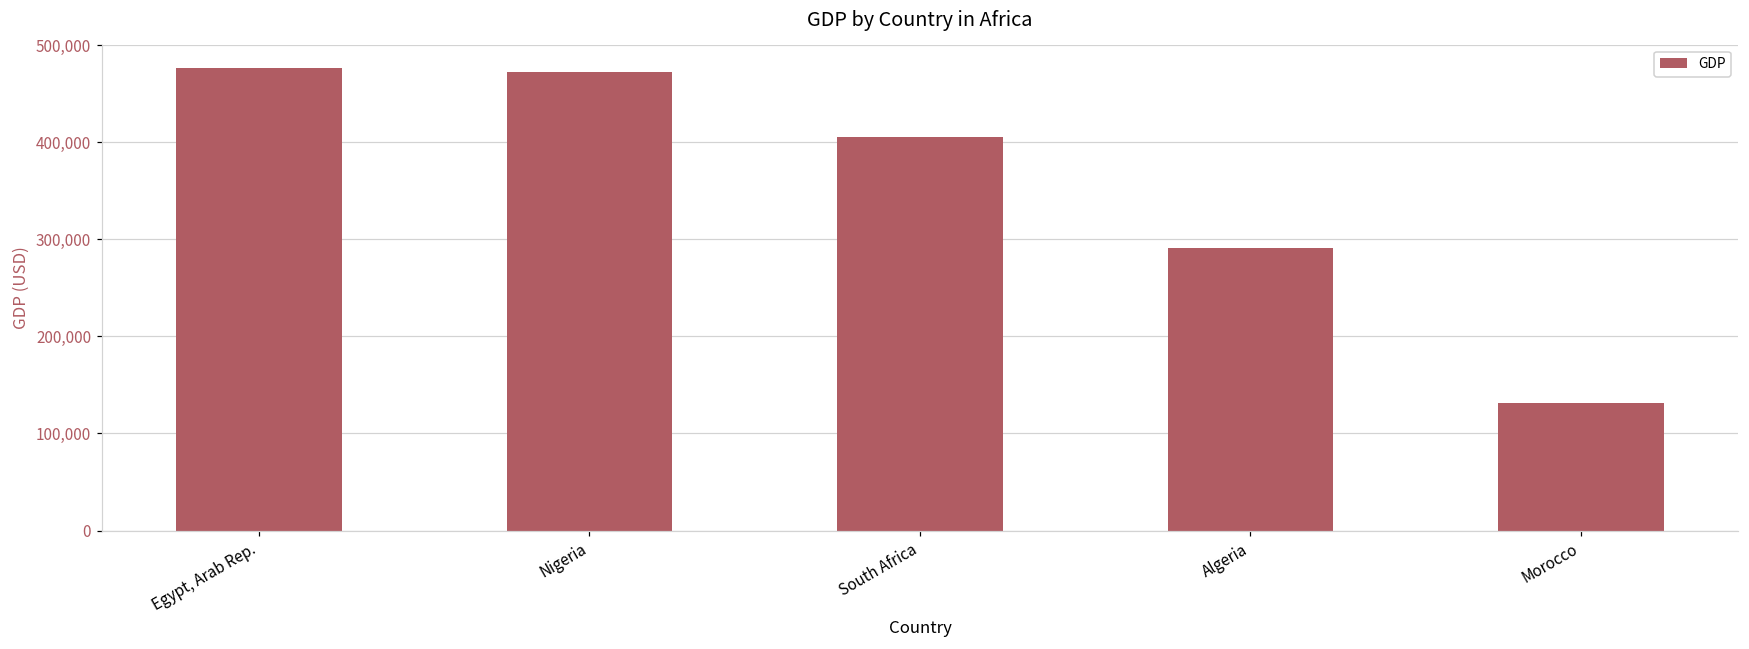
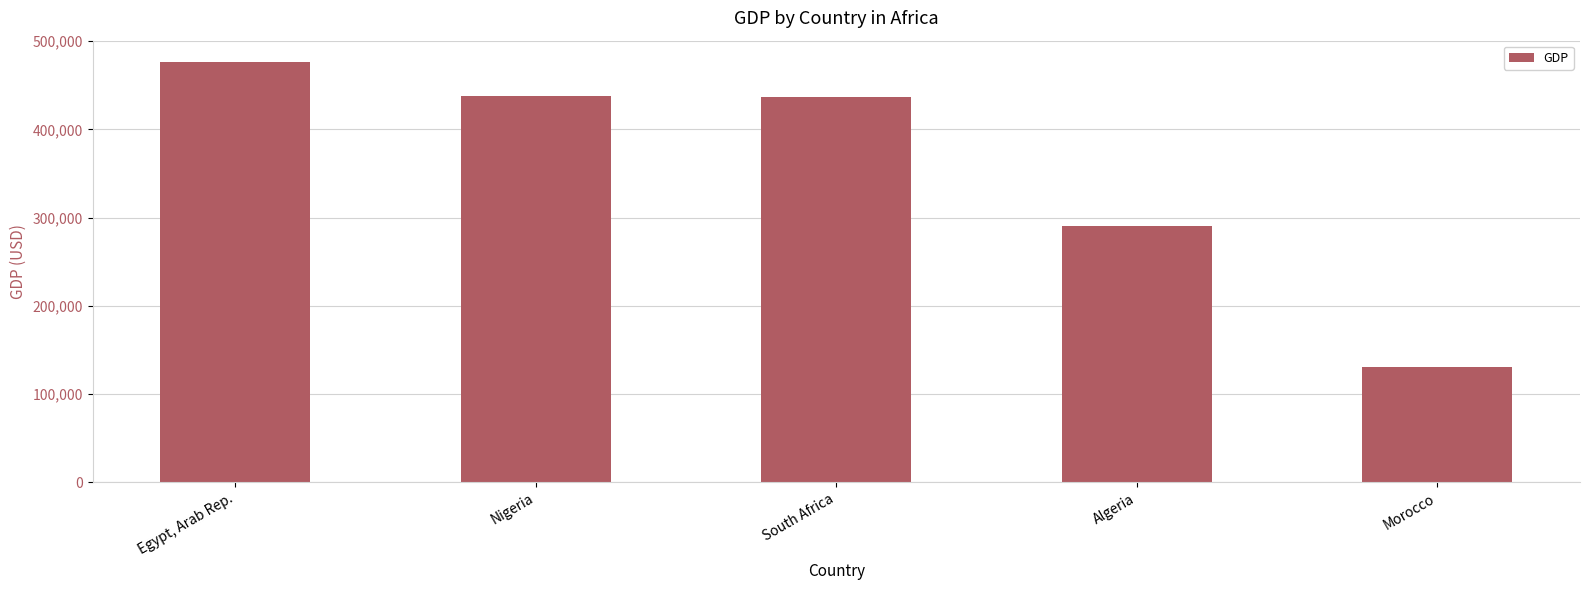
  {
    "Egypt, Arab Rep.": "480,000",
-   "Nigeria": "470,000",
-   "South Africa": "410,000",
+   "Nigeria": "440,000",
+   "South Africa": "440,000",
    "Algeria": "290,000",
    "Morocco": "130,000"
  }
